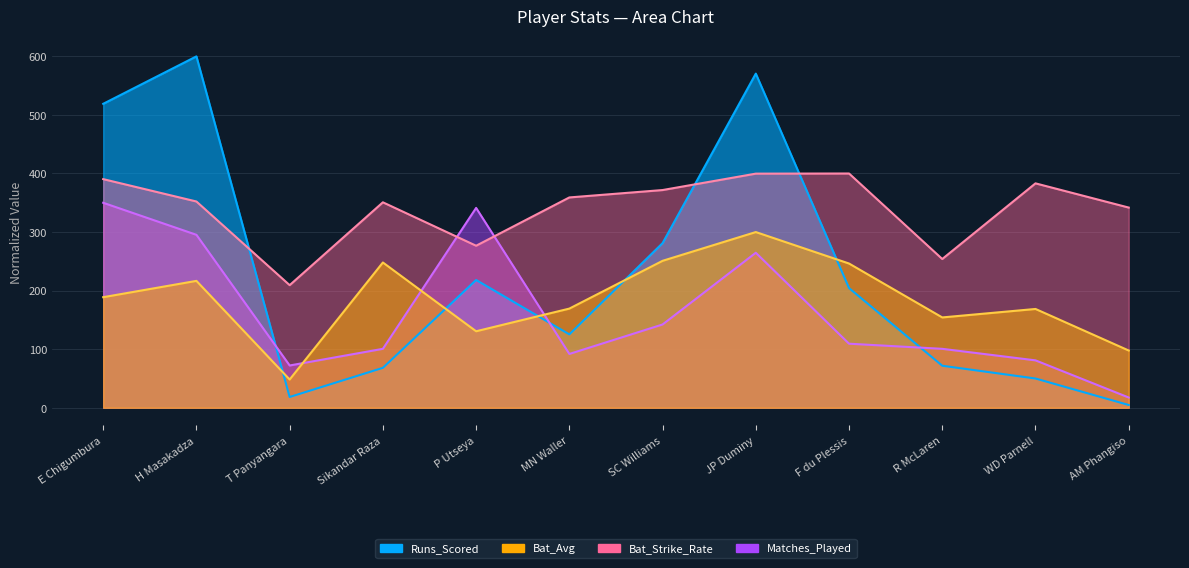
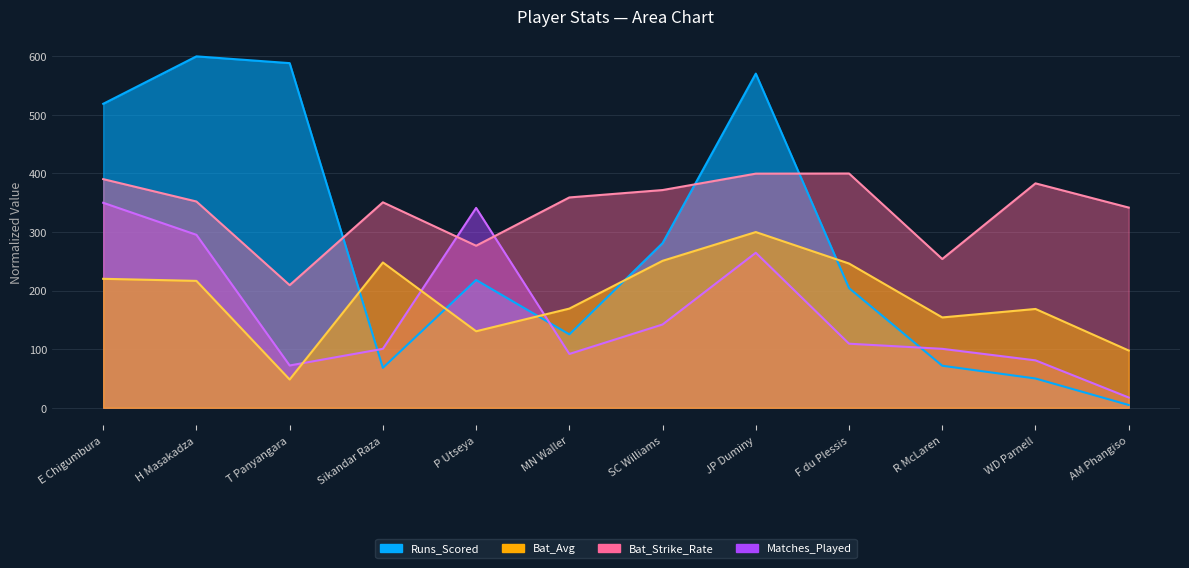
  {
    "Runs_Scored": {
      "E Chigumbura": 520,
      "H Masakadza": 600,
-     "T Panyangara": 20,
+     "T Panyangara": 590,
      "Sikandar Raza": 70,
      "P Utseya": 220,
      "MN Waller": 130,
      "SC Williams": 280,
      "JP Duminy": 570,
      "F du Plessis": 200,
      "R McLaren": 70,
      "WD Parnell": 50,
      "AM Phangiso": 0
    },
    "Matches_Played": {
      "E Chigumbura": 350,
      "H Masakadza": 300,
      "T Panyangara": 70,
      "Sikandar Raza": 100,
      "P Utseya": 340,
      "MN Waller": 90,
      "SC Williams": 140,
      "JP Duminy": 260,
      "F du Plessis": 110,
      "R McLaren": 100,
      "WD Parnell": 80,
      "AM Phangiso": 20
    },
    "Bat_Strike_Rate": {
      "E Chigumbura": 390,
      "H Masakadza": 350,
      "T Panyangara": 210,
      "Sikandar Raza": 350,
      "P Utseya": 280,
      "MN Waller": 360,
      "SC Williams": 370,
      "JP Duminy": 400,
      "F du Plessis": 400,
      "R McLaren": 250,
      "WD Parnell": 380,
      "AM Phangiso": 340
    },
    "Bat_Avg": {
-     "E Chigumbura": 190,
+     "E Chigumbura": 220,
      "H Masakadza": 220,
      "T Panyangara": 50,
      "Sikandar Raza": 250,
      "P Utseya": 130,
      "MN Waller": 170,
      "SC Williams": 250,
      "JP Duminy": 300,
      "F du Plessis": 250,
      "R McLaren": 150,
      "WD Parnell": 170,
      "AM Phangiso": 100
    }
  }
